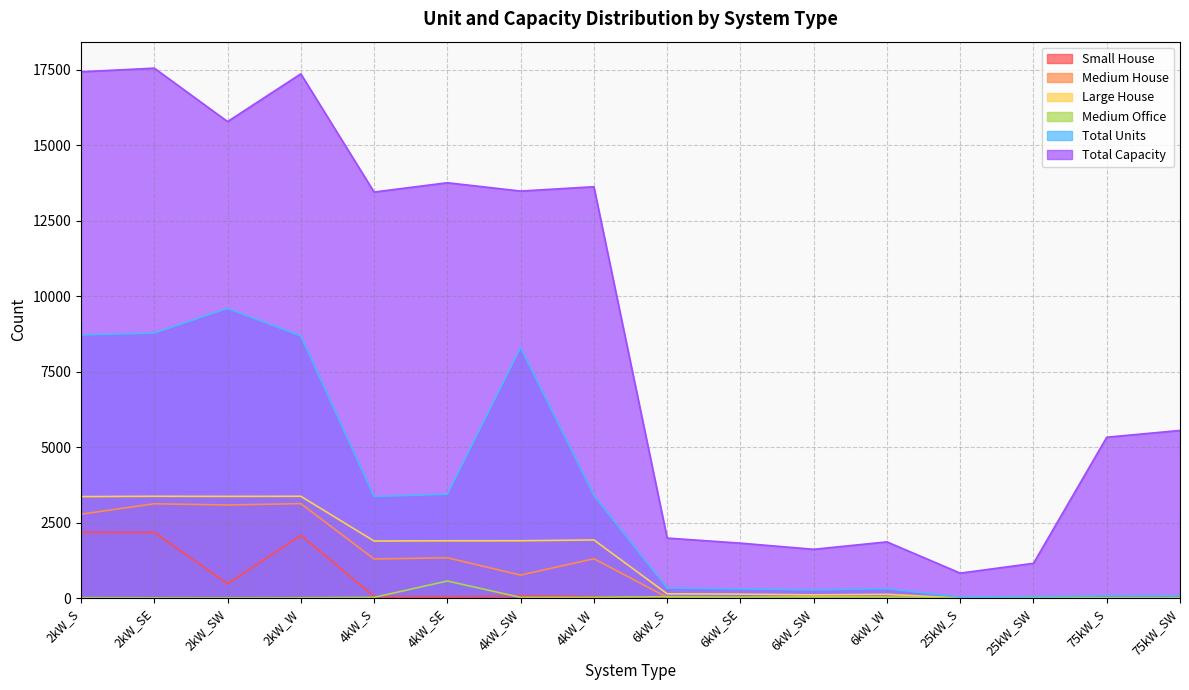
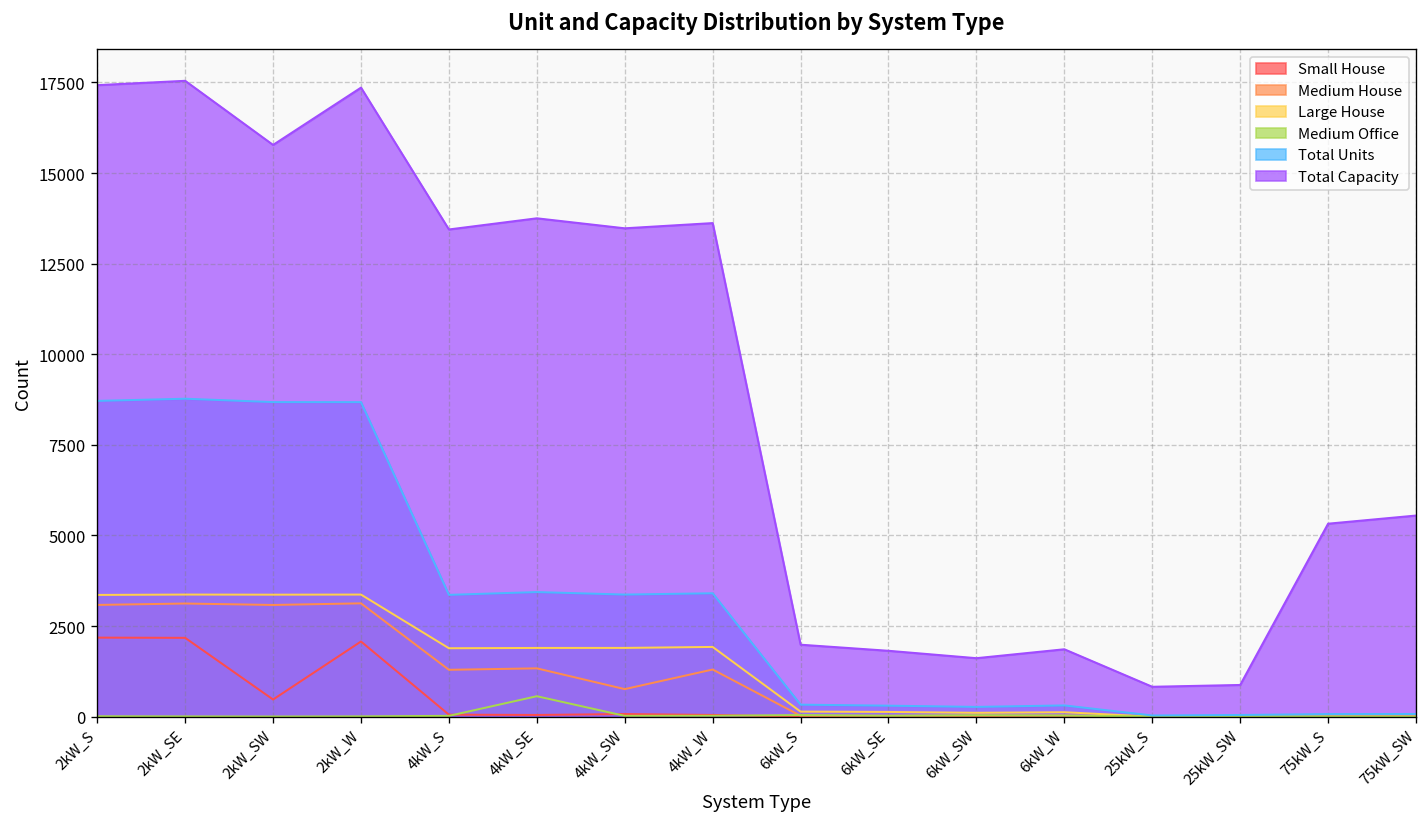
  {
    "Small House": {
      "2kW_S": 2200,
      "2kW_SE": 2200,
      "2kW_SW": 500,
      "2kW_W": 2100,
      "4kW_SE": 0
    },
    "Medium House": {
-     "2kW_S": 2800,
+     "2kW_S": 3100,
      "2kW_SE": 3100,
      "2kW_SW": 3100,
      "2kW_W": 3100,
      "4kW_S": 1300,
      "4kW_SE": 1300,
      "4kW_SW": 800,
      "4kW_W": 1300
    },
    "Large House": {
      "2kW_S": 3400,
      "2kW_SE": 3400,
      "2kW_SW": 3400,
      "2kW_W": 3400,
      "4kW_S": 1900,
      "4kW_SE": 1900,
      "4kW_SW": 1900,
      "4kW_W": 1900,
      "6kW_S": 100,
      "6kW_SE": 100,
      "6kW_W": 100
    },
    "Medium Office": {
      "2kW_S": 0,
      "2kW_SE": 0,
      "2kW_SW": 0,
      "2kW_W": 0,
      "4kW_SE": 600
    },
    "Total Units": {
      "2kW_S": 8700,
      "2kW_SE": 8800,
-     "2kW_SW": 9600,
+     "2kW_SW": 8700,
      "2kW_W": 8700,
      "4kW_S": 3400,
      "4kW_SE": 3400,
-     "4kW_SW": 8300,
+     "4kW_SW": 3400,
      "4kW_W": 3400,
      "6kW_S": 300,
      "6kW_SE": 300,
      "6kW_SW": 300,
      "6kW_W": 300
    },
    "Total Capacity": {
      "2kW_S": 17400,
      "2kW_SE": 17500,
      "2kW_SW": 15800,
      "2kW_W": 17400,
      "4kW_S": 13400,
      "4kW_SE": 13800,
      "4kW_SW": 13500,
      "4kW_W": 13600,
      "6kW_S": 2000,
      "6kW_SE": 1800,
      "6kW_SW": 1600,
      "6kW_W": 1900,
      "25kW_S": 800,
-     "25kW_SW": 1200,
+     "25kW_SW": 900,
      "75kW_S": 5300,
      "75kW_SW": 5600
    }
  }
